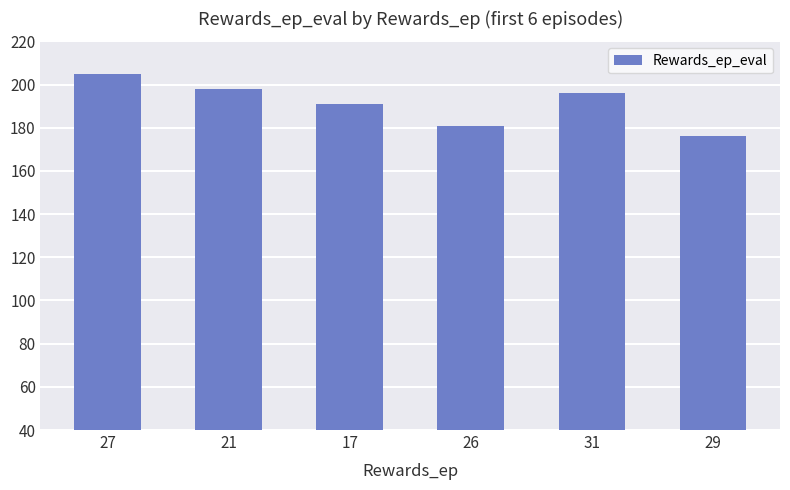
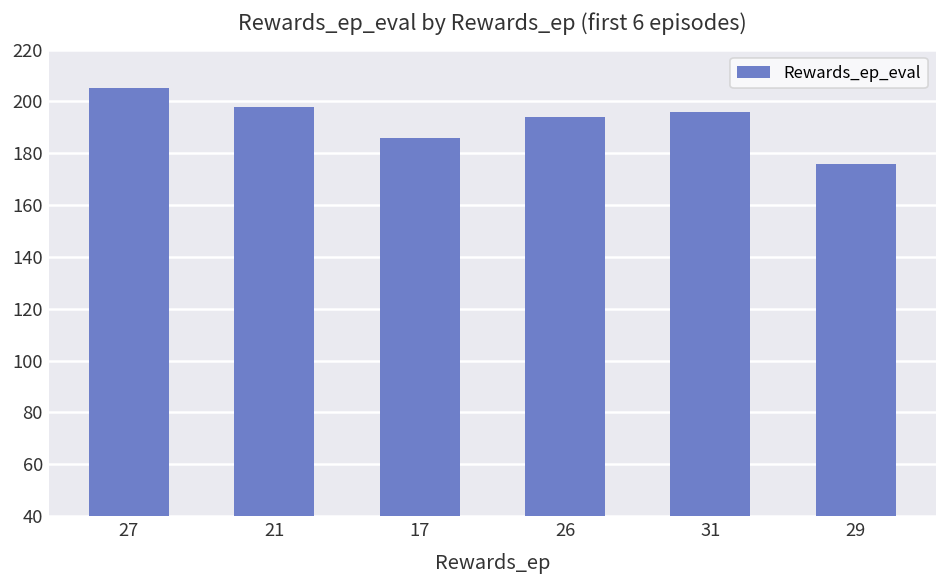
  {
    "27": 205,
    "21": 198,
-   "17": 191,
-   "26": 181,
+   "17": 186,
+   "26": 194,
    "31": 196,
    "29": 176
  }
